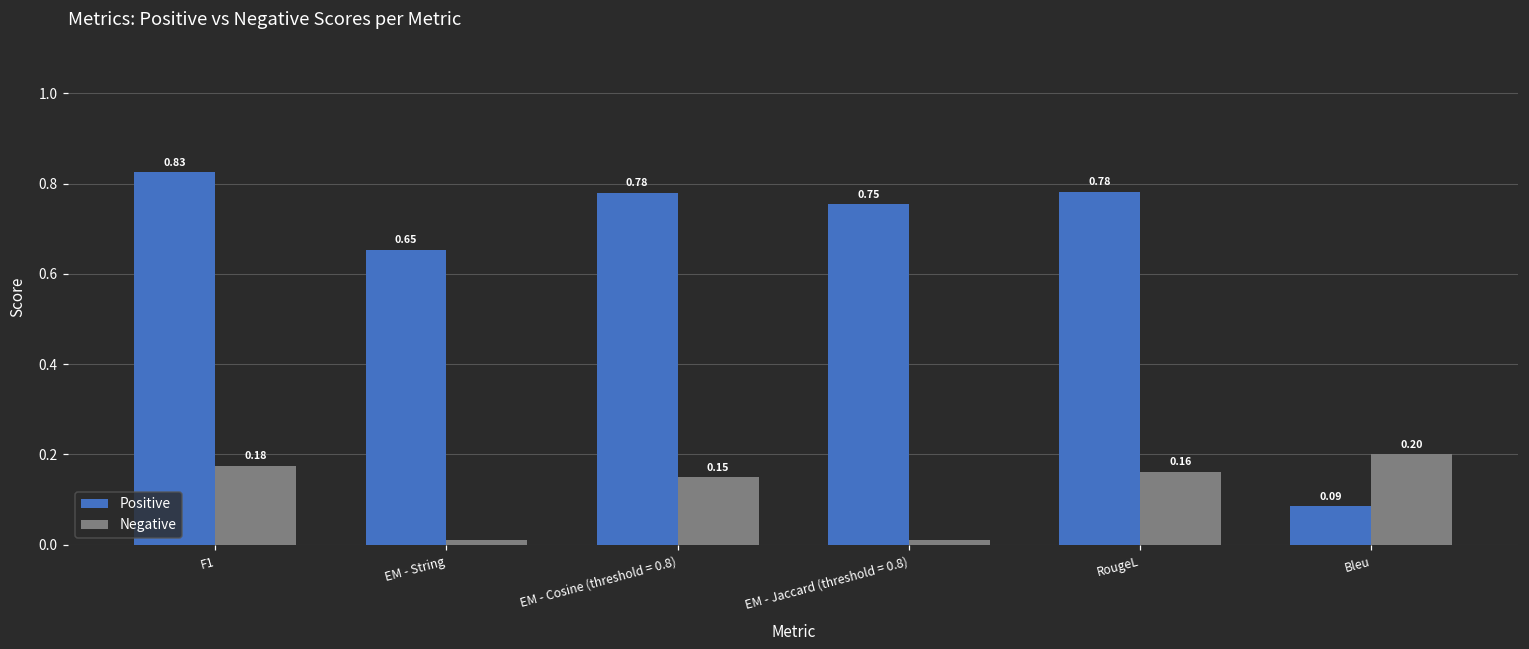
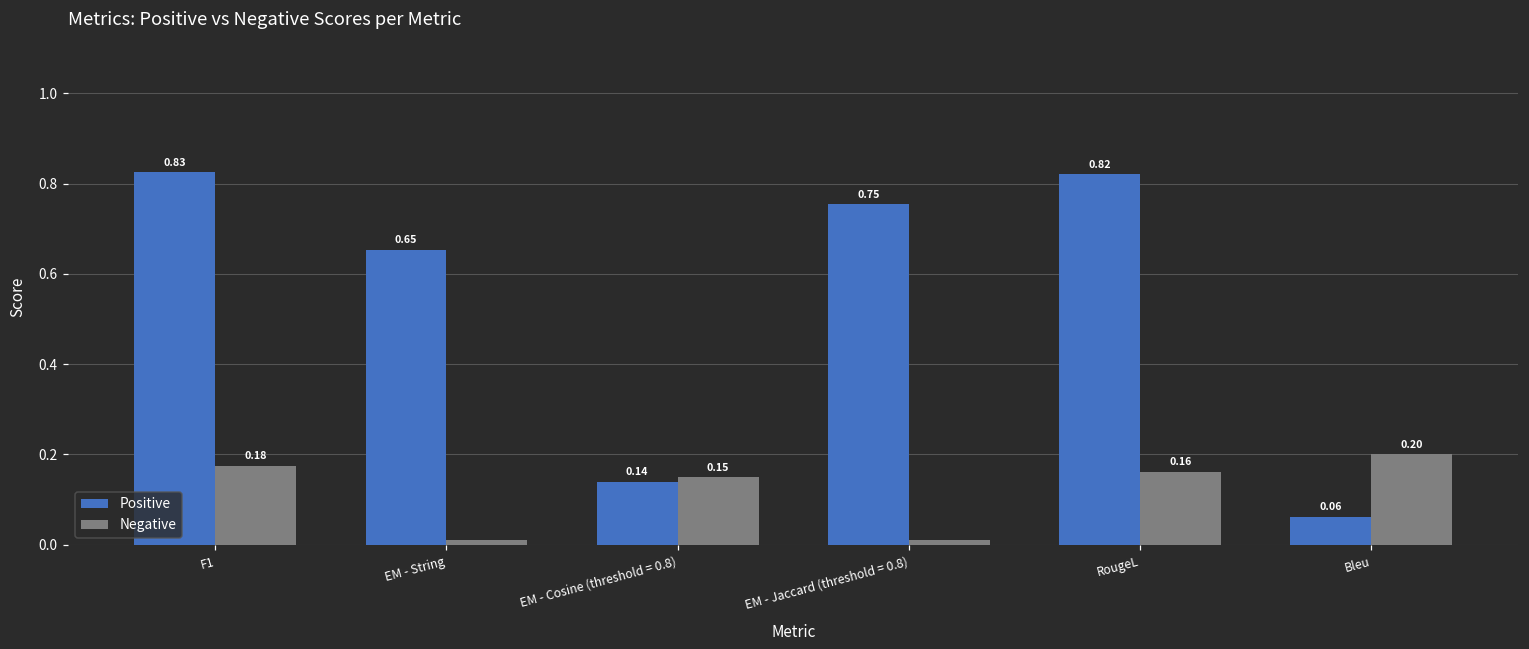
  {
    "Positive": {
      "F1": 0.83,
      "EM - String": 0.65,
-     "EM - Cosine (threshold = 0.8)": 0.78,
+     "EM - Cosine (threshold = 0.8)": 0.14,
      "EM - Jaccard (threshold = 0.8)": 0.75,
-     "RougeL": 0.78,
-     "Bleu": 0.09
+     "RougeL": 0.82,
+     "Bleu": 0.06
    },
    "Negative": {
      "F1": 0.18,
      "EM - Cosine (threshold = 0.8)": 0.15,
      "RougeL": 0.16,
      "Bleu": 0.20
    }
  }
